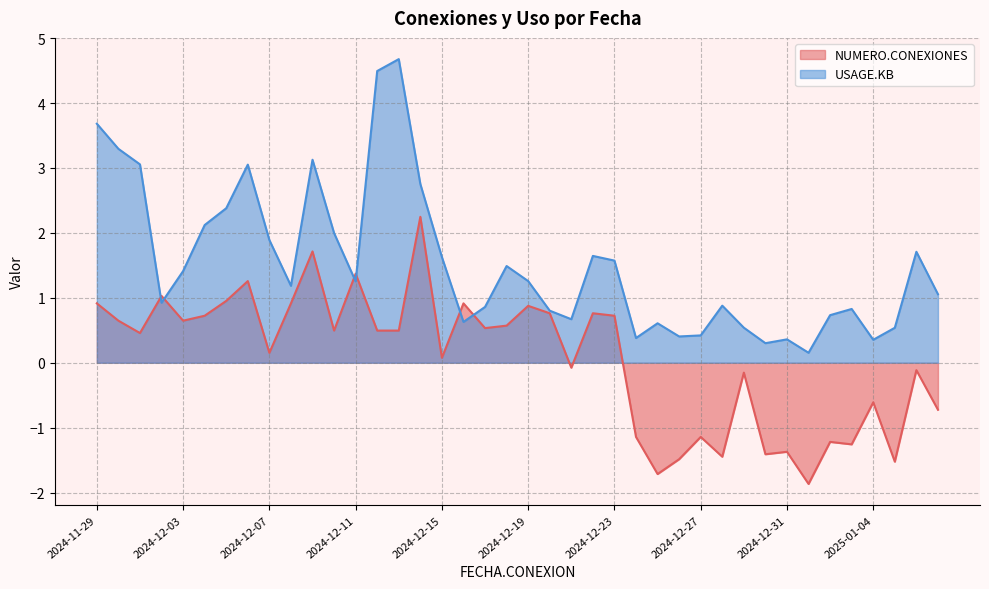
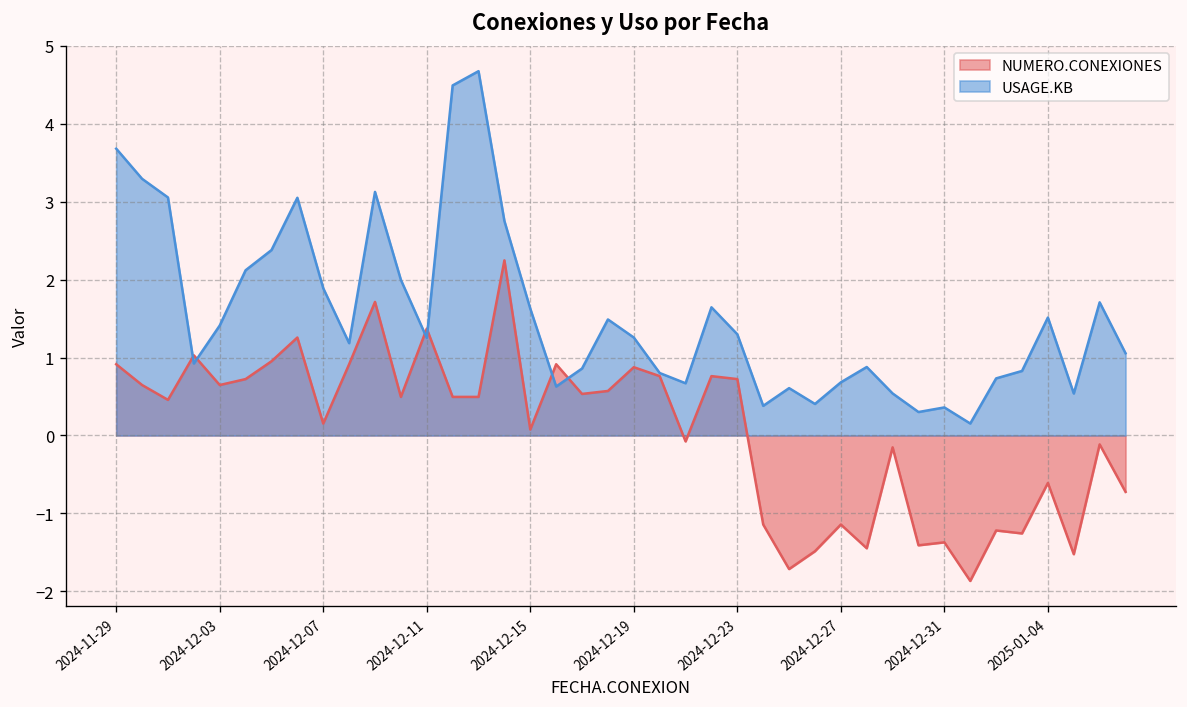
  {
    "USAGE.KB": {
      "2024-11-29": 3.7,
      "2024-12-03": 1.4,
      "2024-12-07": 1.9,
      "2024-12-11": 1.3,
      "2024-12-15": 1.6,
      "2024-12-19": 1.3,
-     "2024-12-23": 1.6,
-     "2024-12-27": 0.4,
+     "2024-12-23": 1.3,
+     "2024-12-27": 0.7,
      "2024-12-31": 0.4,
-     "2025-01-04": 0.4
+     "2025-01-04": 1.5
    }
  }
